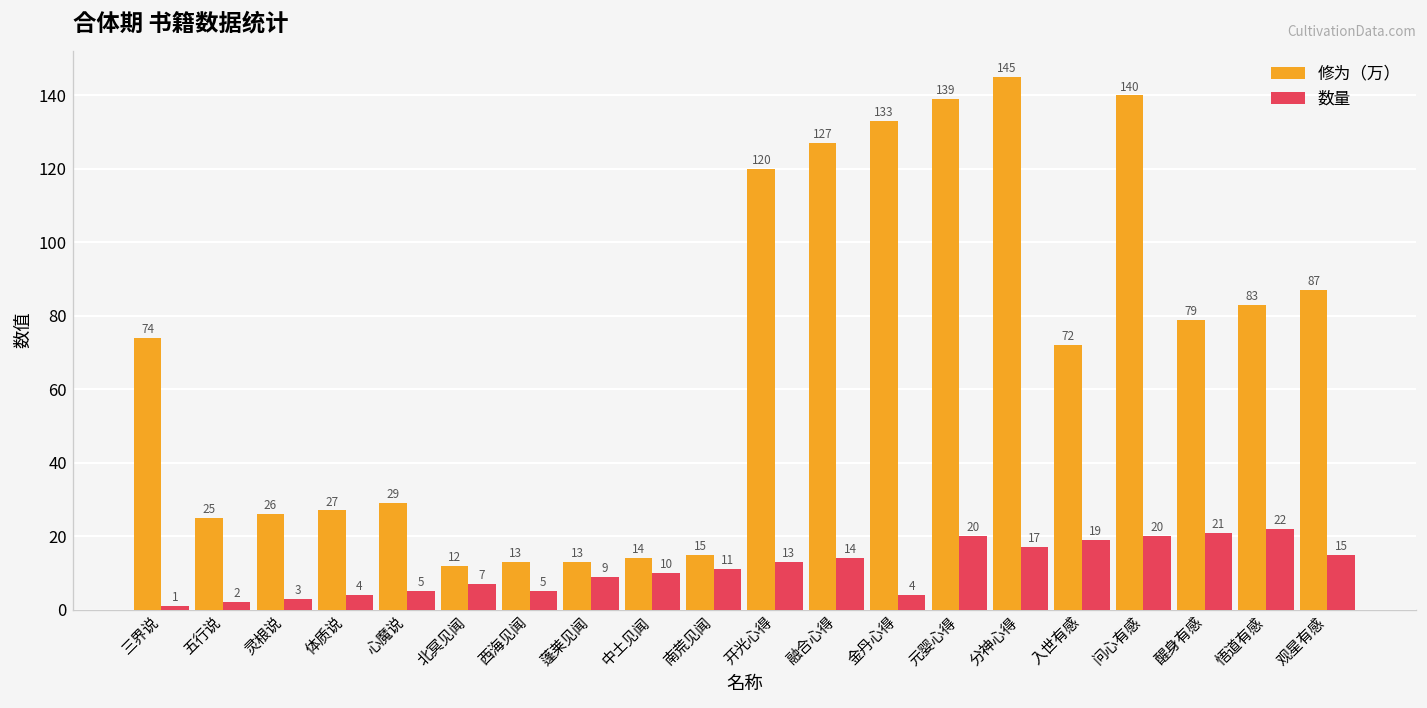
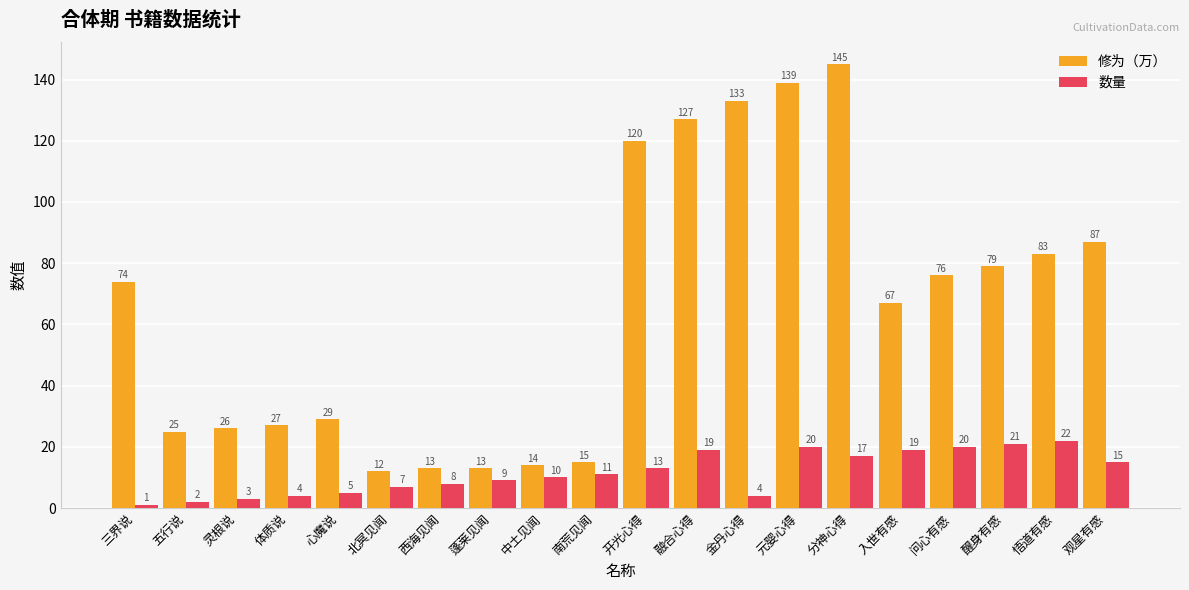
  {
    "修为（万）": {
      "三界说": 74,
      "五行说": 25,
      "灵根说": 26,
      "体质说": 27,
      "心魔说": 29,
      "北冥见闻": 12,
      "西海见闻": 13,
      "蓬莱见闻": 13,
      "中土见闻": 14,
      "南荒见闻": 15,
      "开光心得": 120,
      "融合心得": 127,
      "金丹心得": 133,
      "元婴心得": 139,
      "分神心得": 145,
-     "入世有感": 72,
-     "问心有感": 140,
+     "入世有感": 67,
+     "问心有感": 76,
      "醒身有感": 79,
      "悟道有感": 83,
      "观星有感": 87
    },
    "数量": {
      "三界说": 1,
      "五行说": 2,
      "灵根说": 3,
      "体质说": 4,
      "心魔说": 5,
      "北冥见闻": 7,
-     "西海见闻": 5,
+     "西海见闻": 8,
      "蓬莱见闻": 9,
      "中土见闻": 10,
      "南荒见闻": 11,
      "开光心得": 13,
-     "融合心得": 14,
+     "融合心得": 19,
      "金丹心得": 4,
      "元婴心得": 20,
      "分神心得": 17,
      "入世有感": 19,
      "问心有感": 20,
      "醒身有感": 21,
      "悟道有感": 22,
      "观星有感": 15
    }
  }
